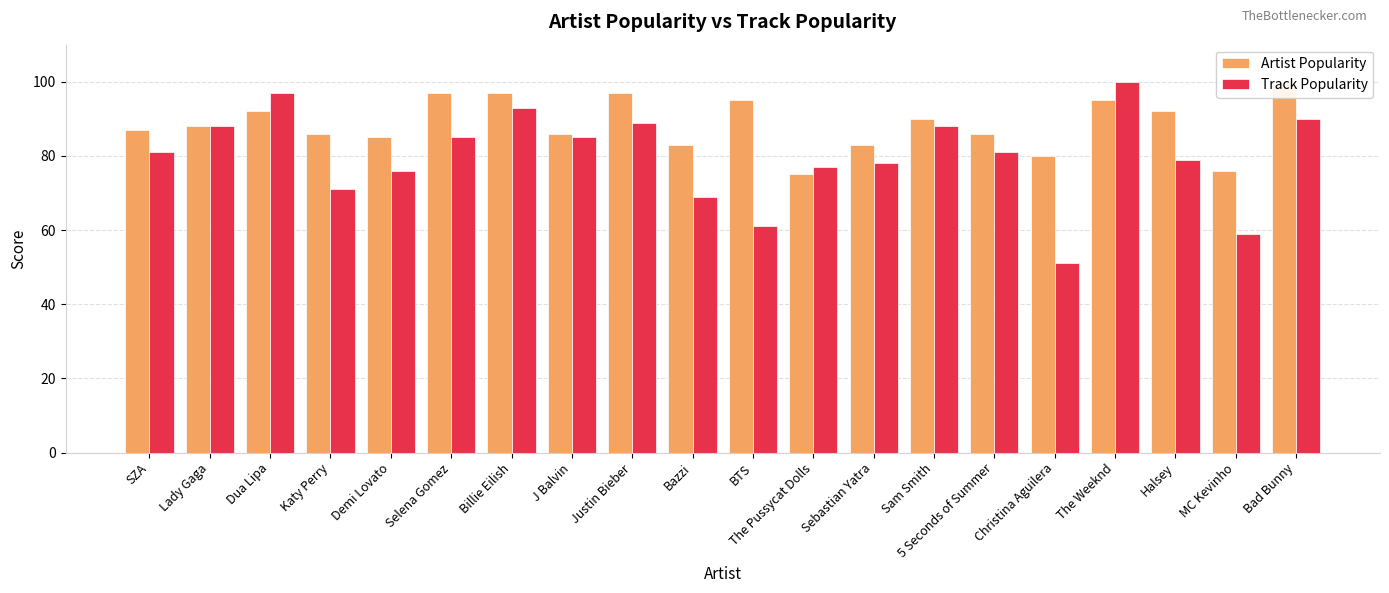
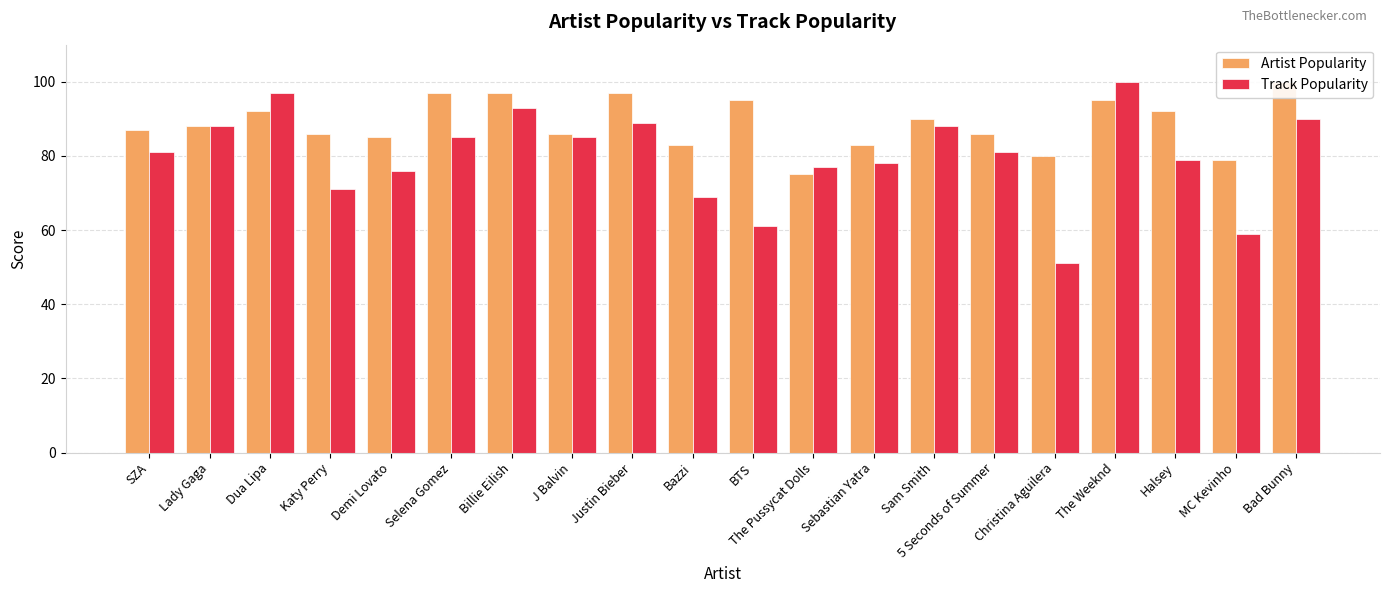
  {
    "Artist Popularity": {
      "SZA": 87,
      "Lady Gaga": 88,
      "Dua Lipa": 92,
      "Katy Perry": 86,
      "Demi Lovato": 85,
      "Selena Gomez": 97,
      "Billie Eilish": 97,
      "J Balvin": 86,
      "Justin Bieber": 97,
      "Bazzi": 83,
      "BTS": 95,
      "The Pussycat Dolls": 75,
      "Sebastian Yatra": 83,
      "Sam Smith": 90,
      "5 Seconds of Summer": 86,
      "Christina Aguilera": 80,
      "The Weeknd": 95,
      "Halsey": 92,
-     "MC Kevinho": 76
+     "MC Kevinho": 79
    },
    "Track Popularity": {
      "SZA": 81,
      "Lady Gaga": 88,
      "Dua Lipa": 97,
      "Katy Perry": 71,
      "Demi Lovato": 76,
      "Selena Gomez": 85,
      "Billie Eilish": 93,
      "J Balvin": 85,
      "Justin Bieber": 89,
      "Bazzi": 69,
      "BTS": 61,
      "The Pussycat Dolls": 77,
      "Sebastian Yatra": 78,
      "Sam Smith": 88,
      "5 Seconds of Summer": 81,
      "Christina Aguilera": 51,
      "The Weeknd": 100,
      "Halsey": 79,
      "MC Kevinho": 59,
      "Bad Bunny": 90
    }
  }
